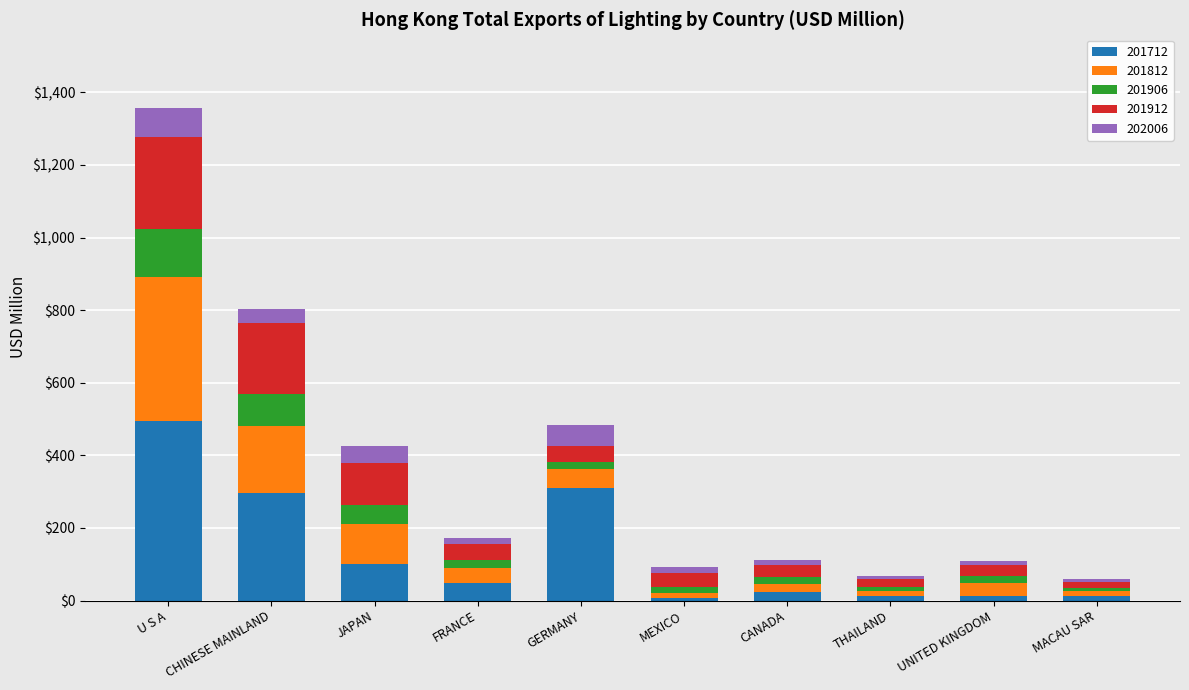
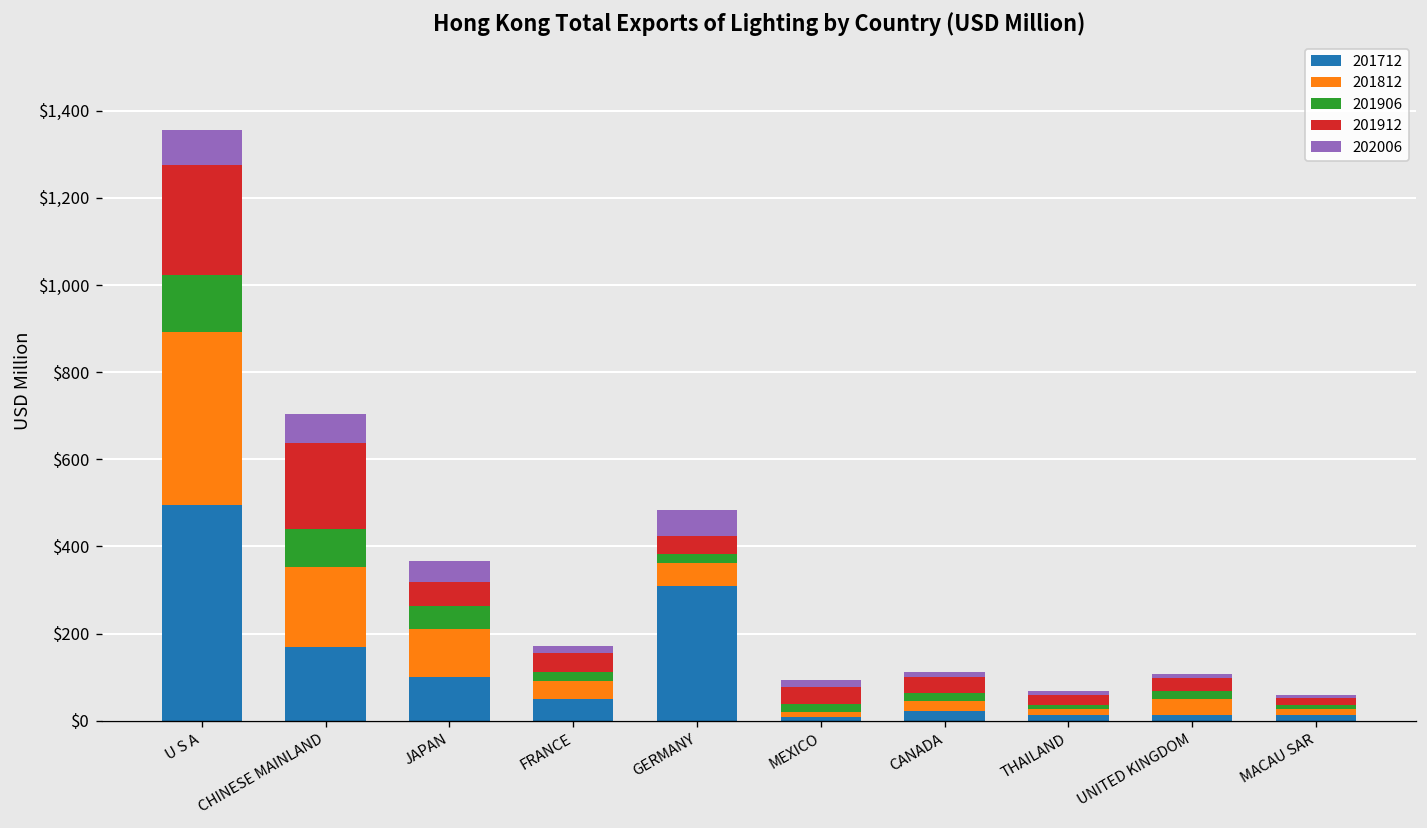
  {
    "201712": {
      "U S A": "$490",
-     "CHINESE MAINLAND": "$300",
+     "CHINESE MAINLAND": "$170",
      "JAPAN": "$100",
      "FRANCE": "$50",
      "GERMANY": "$310",
      "MEXICO": "$10",
      "CANADA": "$20",
      "THAILAND": "$10",
      "UNITED KINGDOM": "$10",
      "MACAU SAR": "$10"
    },
    "201812": {
      "U S A": "$400",
      "CHINESE MAINLAND": "$180",
      "JAPAN": "$110",
      "FRANCE": "$40",
      "GERMANY": "$50",
      "MEXICO": "$10",
      "CANADA": "$20",
      "THAILAND": "$10",
      "UNITED KINGDOM": "$40",
      "MACAU SAR": "$10"
    },
    "201906": {
      "U S A": "$130",
      "CHINESE MAINLAND": "$90",
      "JAPAN": "$50",
      "FRANCE": "$20",
      "GERMANY": "$20",
      "MEXICO": "$20",
      "CANADA": "$20",
      "THAILAND": "$10",
      "UNITED KINGDOM": "$20",
      "MACAU SAR": "$10"
    },
    "201912": {
      "U S A": "$250",
      "CHINESE MAINLAND": "$200",
-     "JAPAN": "$120",
+     "JAPAN": "$60",
      "FRANCE": "$40",
      "GERMANY": "$40",
      "MEXICO": "$40",
      "CANADA": "$40",
      "THAILAND": "$20",
      "UNITED KINGDOM": "$30",
      "MACAU SAR": "$20"
    },
    "202006": {
      "U S A": "$80",
-     "CHINESE MAINLAND": "$40",
+     "CHINESE MAINLAND": "$70",
      "JAPAN": "$50",
      "FRANCE": "$20",
      "GERMANY": "$60",
      "MEXICO": "$20",
      "CANADA": "$10",
      "THAILAND": "$10",
      "UNITED KINGDOM": "$10"
    }
  }
